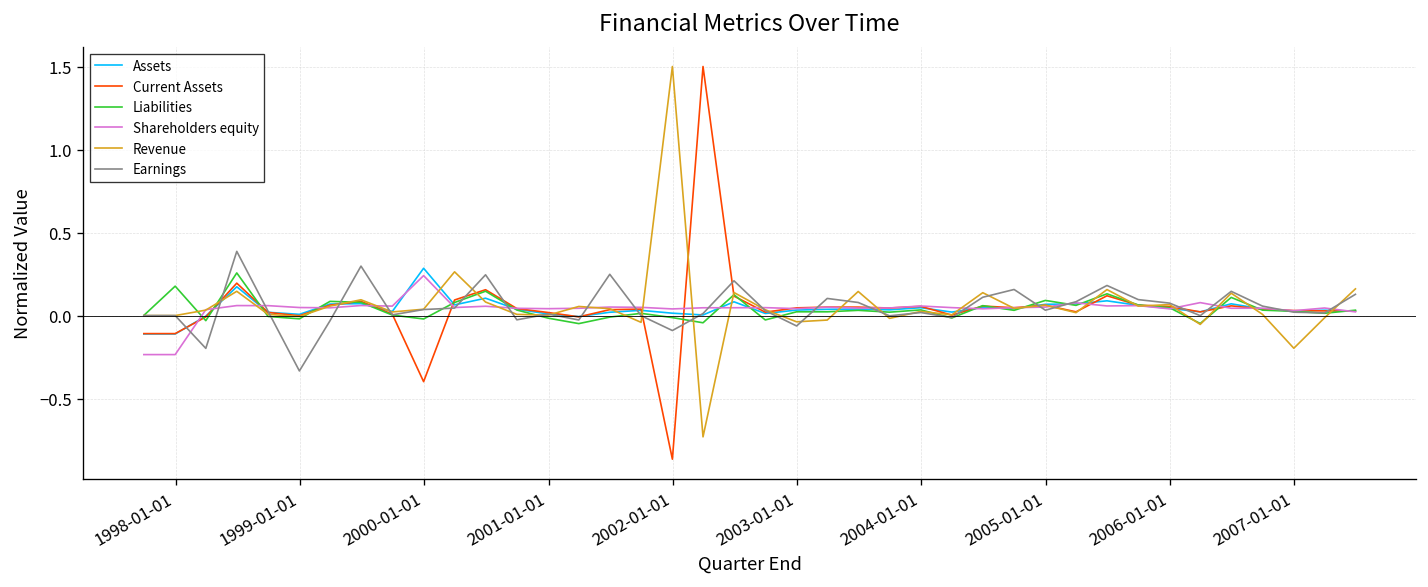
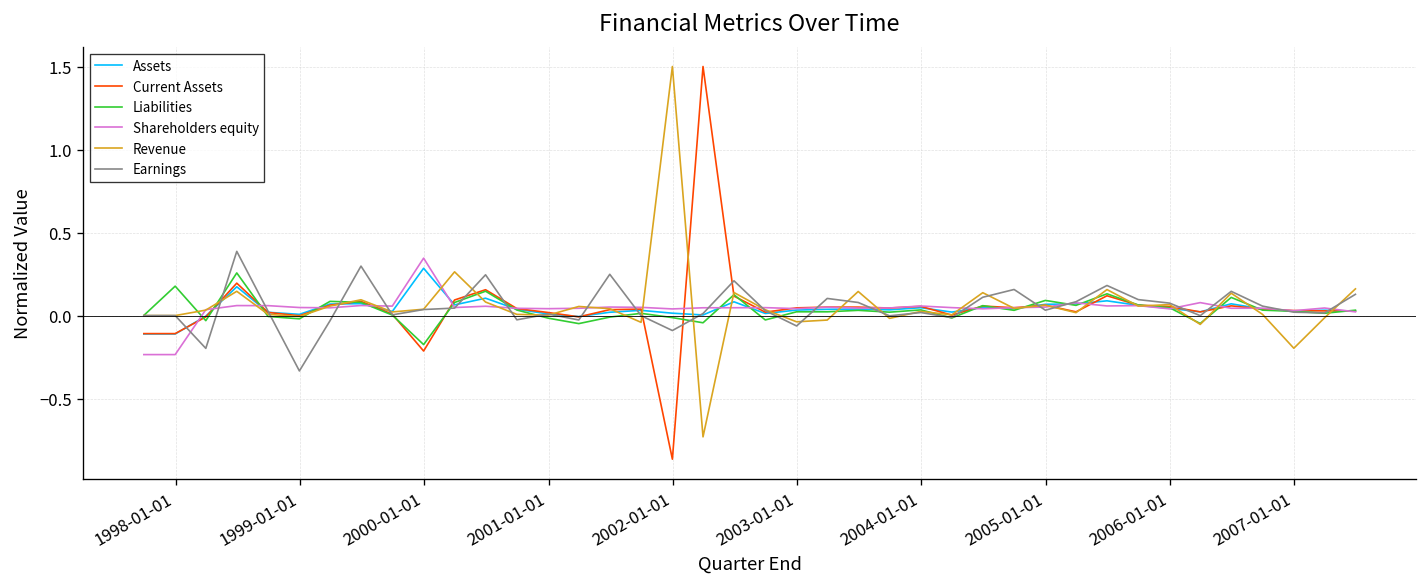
  {
    "Assets": {
      "2000-01-01": 0.28,
      "2002-01-01": 0.01
    },
    "Current Assets": {
-     "2000-01-01": -0.40,
+     "2000-01-01": -0.21,
      "2002-01-01": -0.86
    },
    "Liabilities": {
      "1998-01-01": 0.18,
-     "2000-01-01": -0.02,
+     "2000-01-01": -0.17,
      "2002-01-01": -0.01,
      "2005-01-01": 0.09
    },
    "Shareholders equity": {
      "1998-01-01": -0.24,
      "1999-01-01": 0.05,
-     "2000-01-01": 0.24,
+     "2000-01-01": 0.35,
      "2001-01-01": 0.04,
      "2002-01-01": 0.04
    },
    "Revenue": {
      "2002-01-01": 1.50,
      "2003-01-01": -0.04,
      "2007-01-01": -0.20
    },
    "Earnings": {
      "1999-01-01": -0.33,
      "2002-01-01": -0.09,
      "2003-01-01": -0.06,
      "2005-01-01": 0.03
    }
  }
